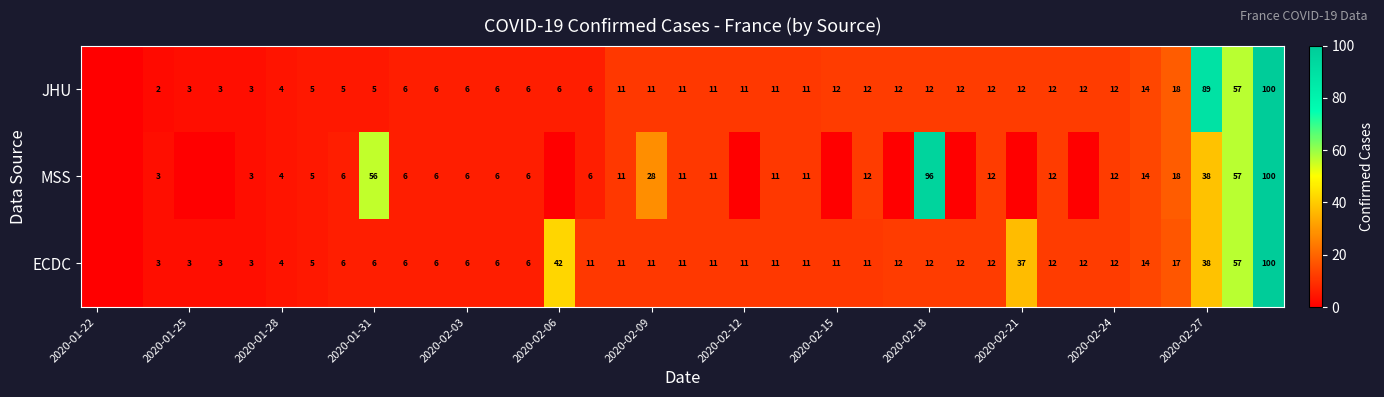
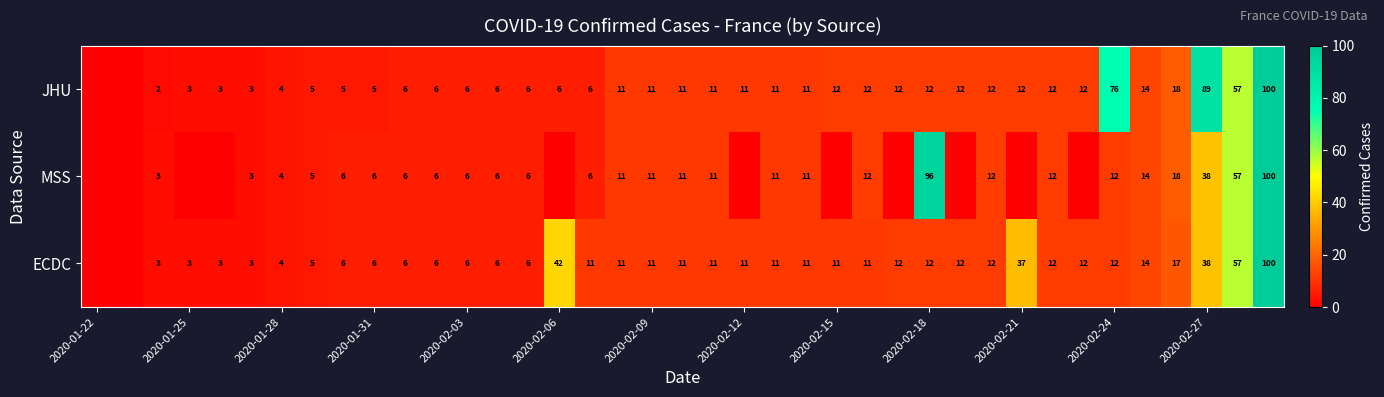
  {
    "JHU": {
      "2020-01-25": 3,
      "2020-01-28": 4,
      "2020-01-31": 5,
      "2020-02-03": 6,
      "2020-02-06": 6,
      "2020-02-09": 11,
      "2020-02-12": 11,
      "2020-02-15": 12,
      "2020-02-18": 12,
      "2020-02-21": 12,
-     "2020-02-24": 12,
+     "2020-02-24": 76,
      "2020-02-27": 89
    },
    "MSS": {
      "2020-01-28": 4,
-     "2020-01-31": 56,
+     "2020-01-31": 6,
      "2020-02-03": 6,
-     "2020-02-09": 28,
+     "2020-02-09": 11,
      "2020-02-18": 96,
      "2020-02-24": 12,
      "2020-02-27": 38
    },
    "ECDC": {
      "2020-01-25": 3,
      "2020-01-28": 4,
      "2020-01-31": 6,
      "2020-02-03": 6,
      "2020-02-06": 42,
      "2020-02-09": 11,
      "2020-02-12": 11,
      "2020-02-15": 11,
      "2020-02-18": 12,
      "2020-02-21": 37,
      "2020-02-24": 12,
      "2020-02-27": 38
    }
  }
